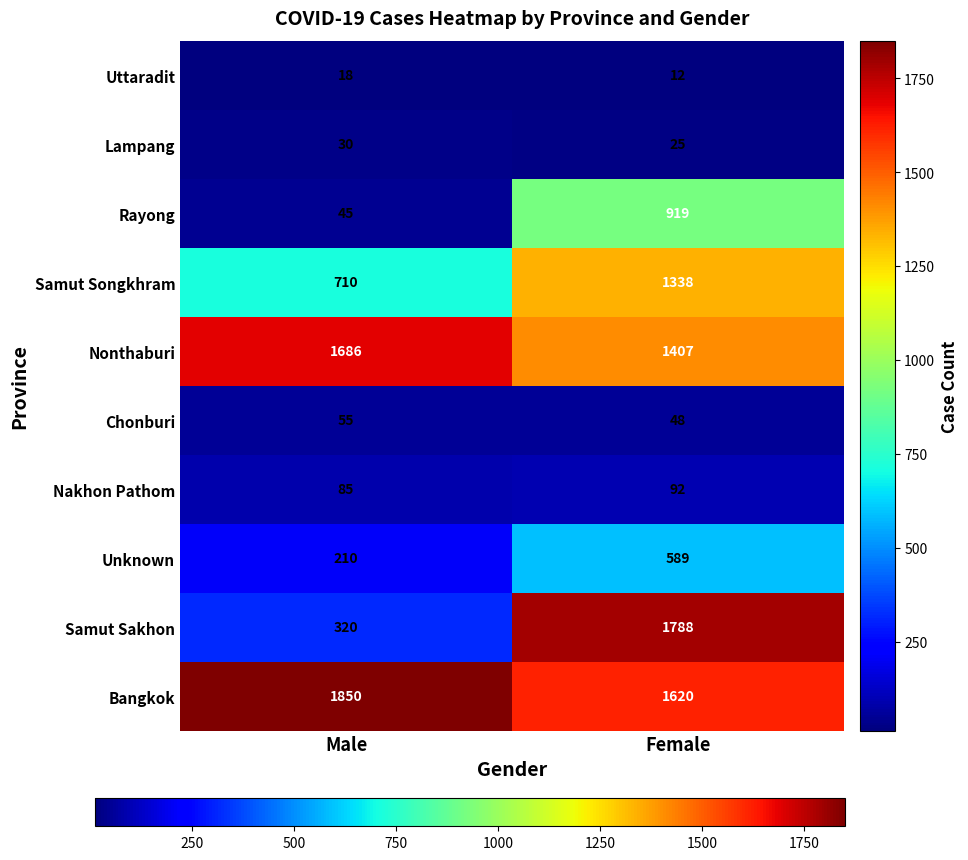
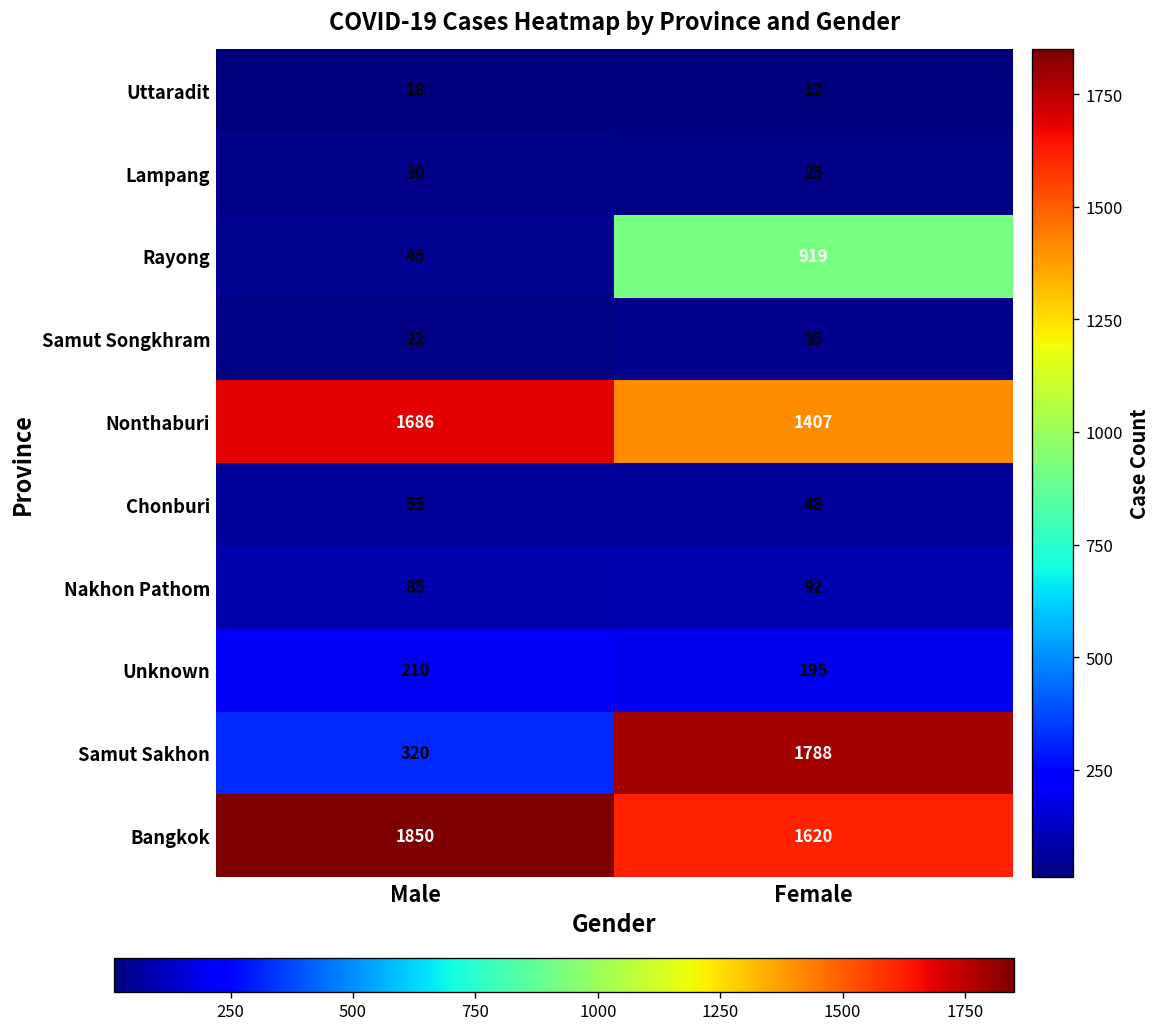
  {
    "Uttaradit": {
      "Male": 18,
      "Female": 12
    },
    "Lampang": {
      "Male": 30,
      "Female": 25
    },
    "Rayong": {
      "Male": 45,
      "Female": 919
    },
    "Samut Songkhram": {
-     "Male": 710,
-     "Female": 1338
+     "Male": 22,
+     "Female": 35
    },
    "Nonthaburi": {
      "Male": 1686,
      "Female": 1407
    },
    "Chonburi": {
      "Male": 55,
      "Female": 48
    },
    "Nakhon Pathom": {
      "Male": 85,
      "Female": 92
    },
    "Unknown": {
      "Male": 210,
-     "Female": 589
+     "Female": 195
    },
    "Samut Sakhon": {
      "Male": 320,
      "Female": 1788
    },
    "Bangkok": {
      "Male": 1850,
      "Female": 1620
    }
  }
